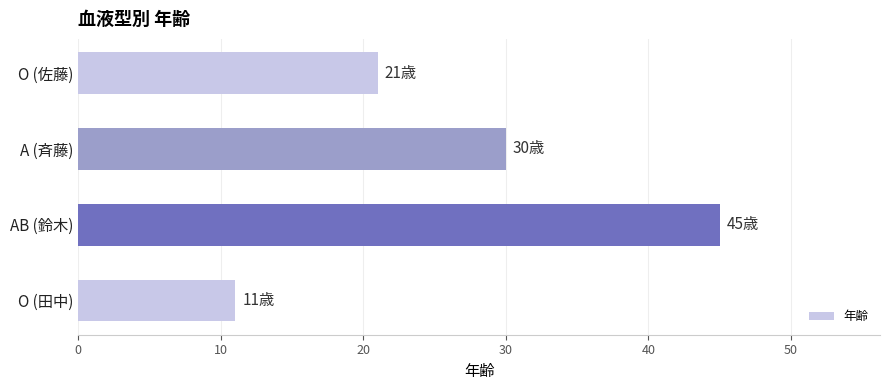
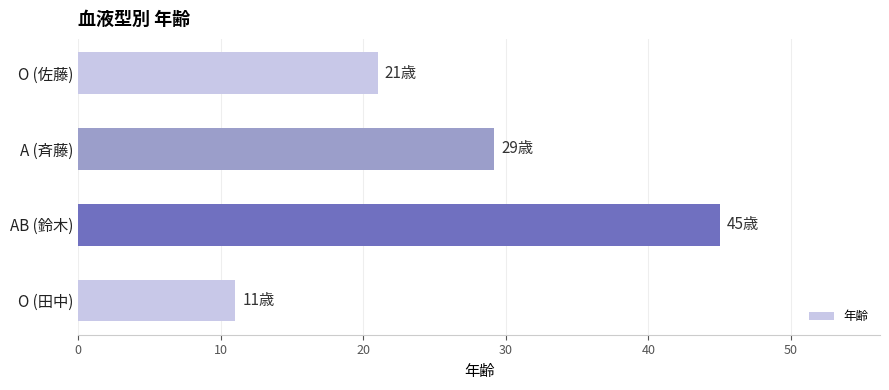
  {
    "O (佐藤)": "21歳",
-   "A (斉藤)": "30歳",
+   "A (斉藤)": "29歳",
    "AB (鈴木)": "45歳",
    "O (田中)": "11歳"
  }
